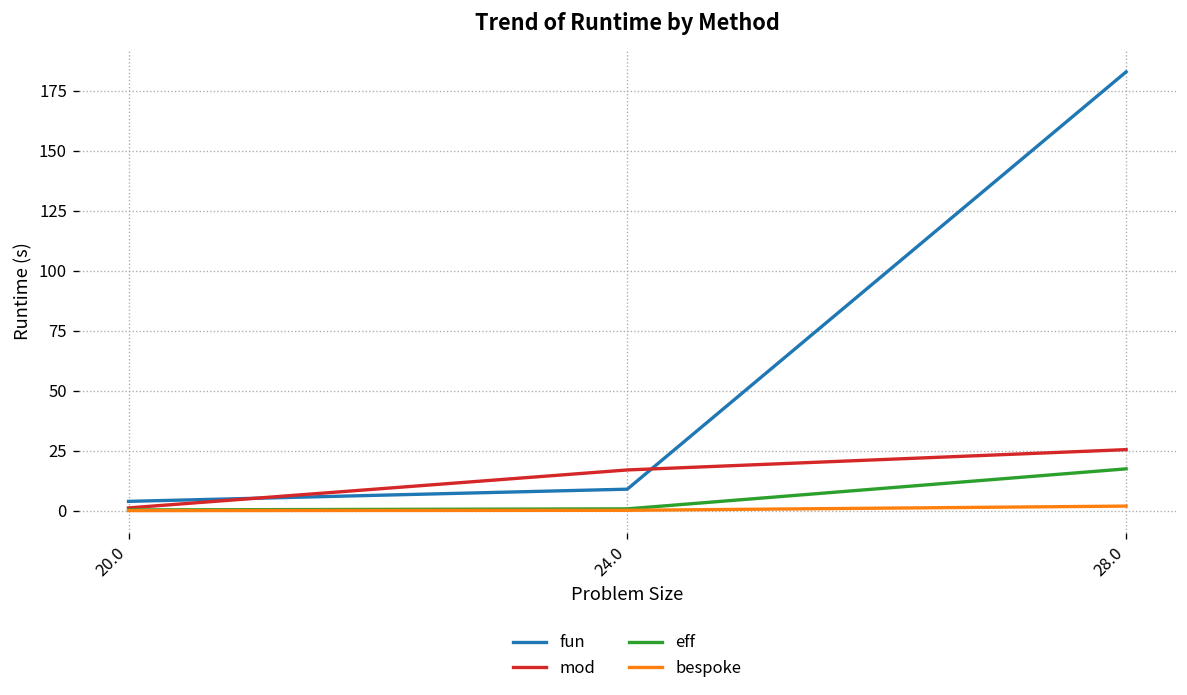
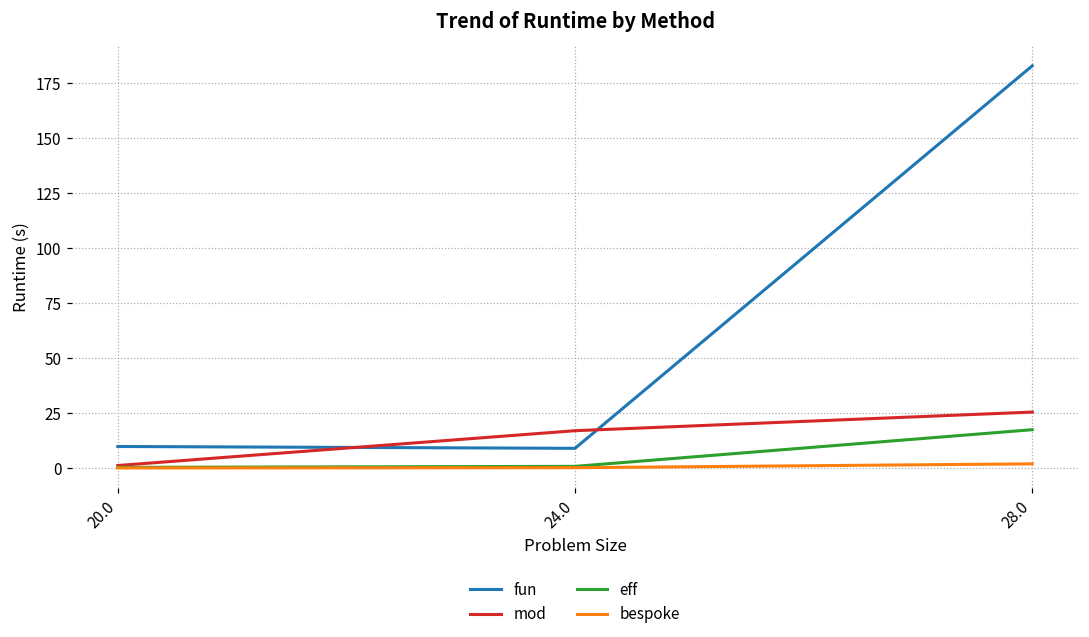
  {
    "fun": {
-     "20.0": 4,
+     "20.0": 10,
      "24.0": 9,
      "28.0": 183
    },
    "mod": {
      "24.0": 17,
      "28.0": 25
    },
    "eff": {
      "28.0": 17
    },
    "bespoke": {
      "28.0": 2
    }
  }
